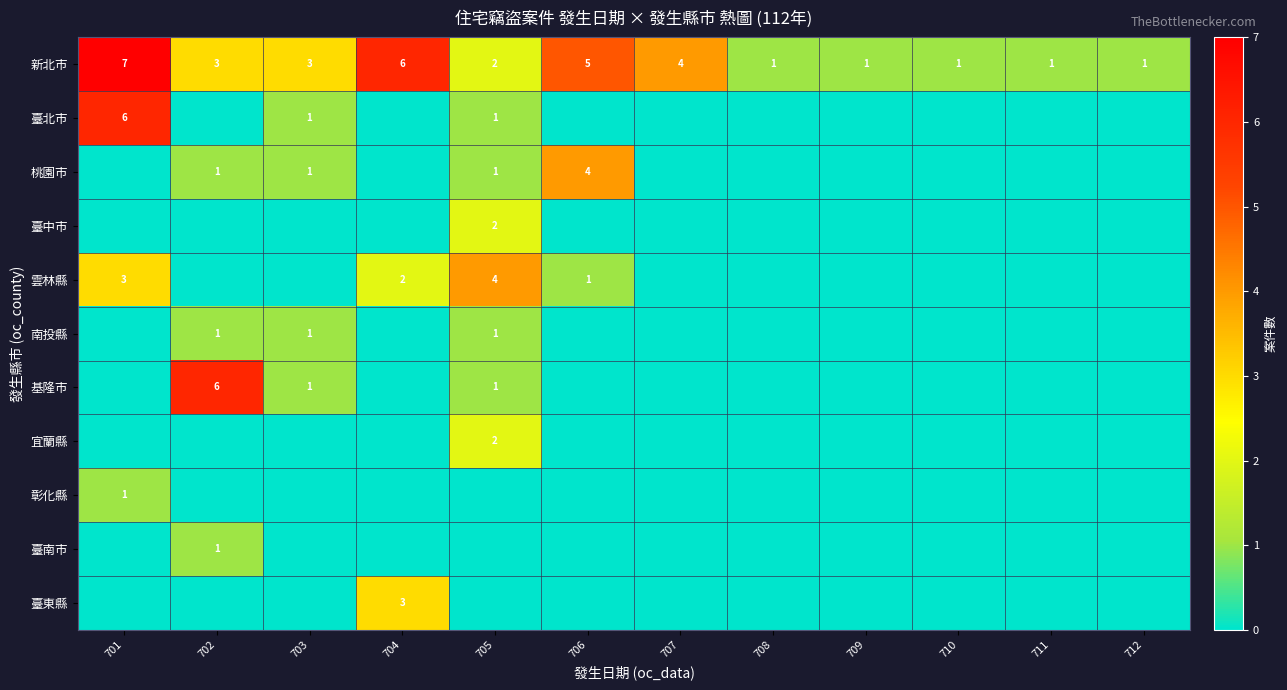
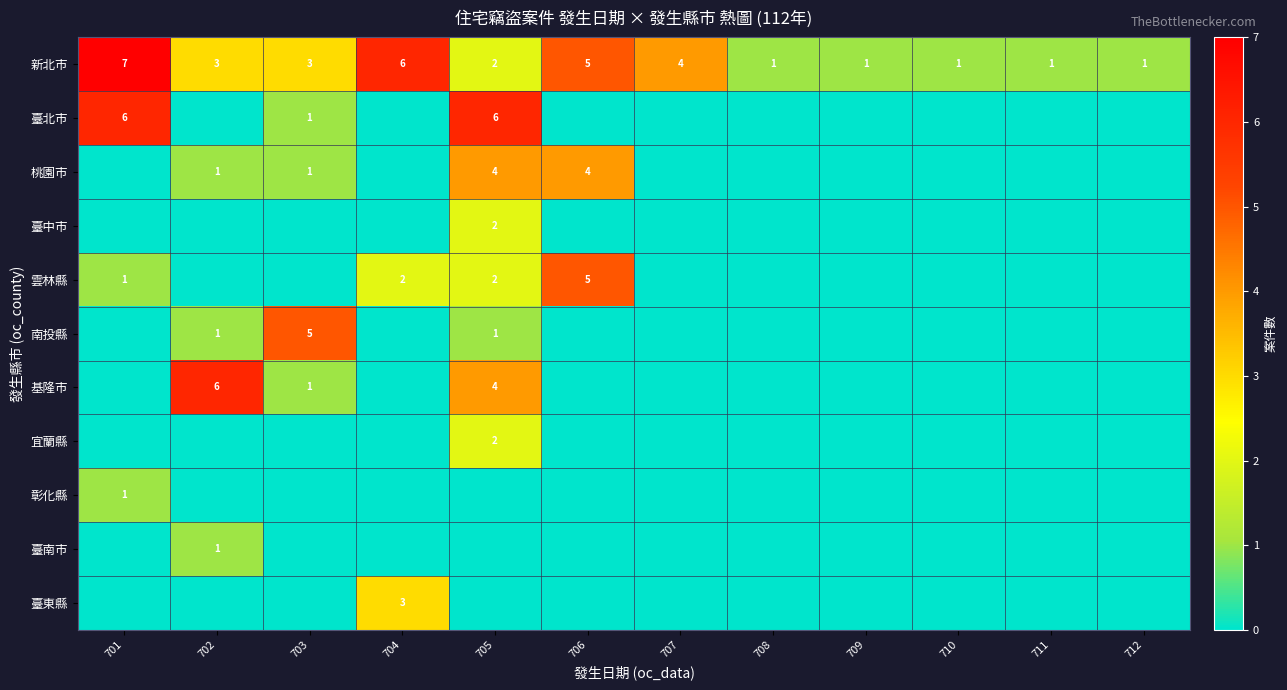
  {
    "新北市": {
      "701": 7,
      "702": 3,
      "703": 3,
      "704": 6,
      "705": 2,
      "706": 5,
      "707": 4,
      "708": 1,
      "709": 1,
      "710": 1,
      "711": 1,
      "712": 1
    },
    "臺北市": {
      "701": 6,
      "703": 1,
-     "705": 1
+     "705": 6
    },
    "桃園市": {
      "702": 1,
      "703": 1,
-     "705": 1,
+     "705": 4,
      "706": 4
    },
    "臺中市": {
      "705": 2
    },
    "雲林縣": {
-     "701": 3,
+     "701": 1,
      "704": 2,
-     "705": 4,
-     "706": 1
+     "705": 2,
+     "706": 5
    },
    "南投縣": {
      "702": 1,
-     "703": 1,
+     "703": 5,
      "705": 1
    },
    "基隆市": {
      "702": 6,
      "703": 1,
-     "705": 1
+     "705": 4
    },
    "宜蘭縣": {
      "705": 2
    },
    "彰化縣": {
      "701": 1
    },
    "臺南市": {
      "702": 1
    },
    "臺東縣": {
      "704": 3
    }
  }
